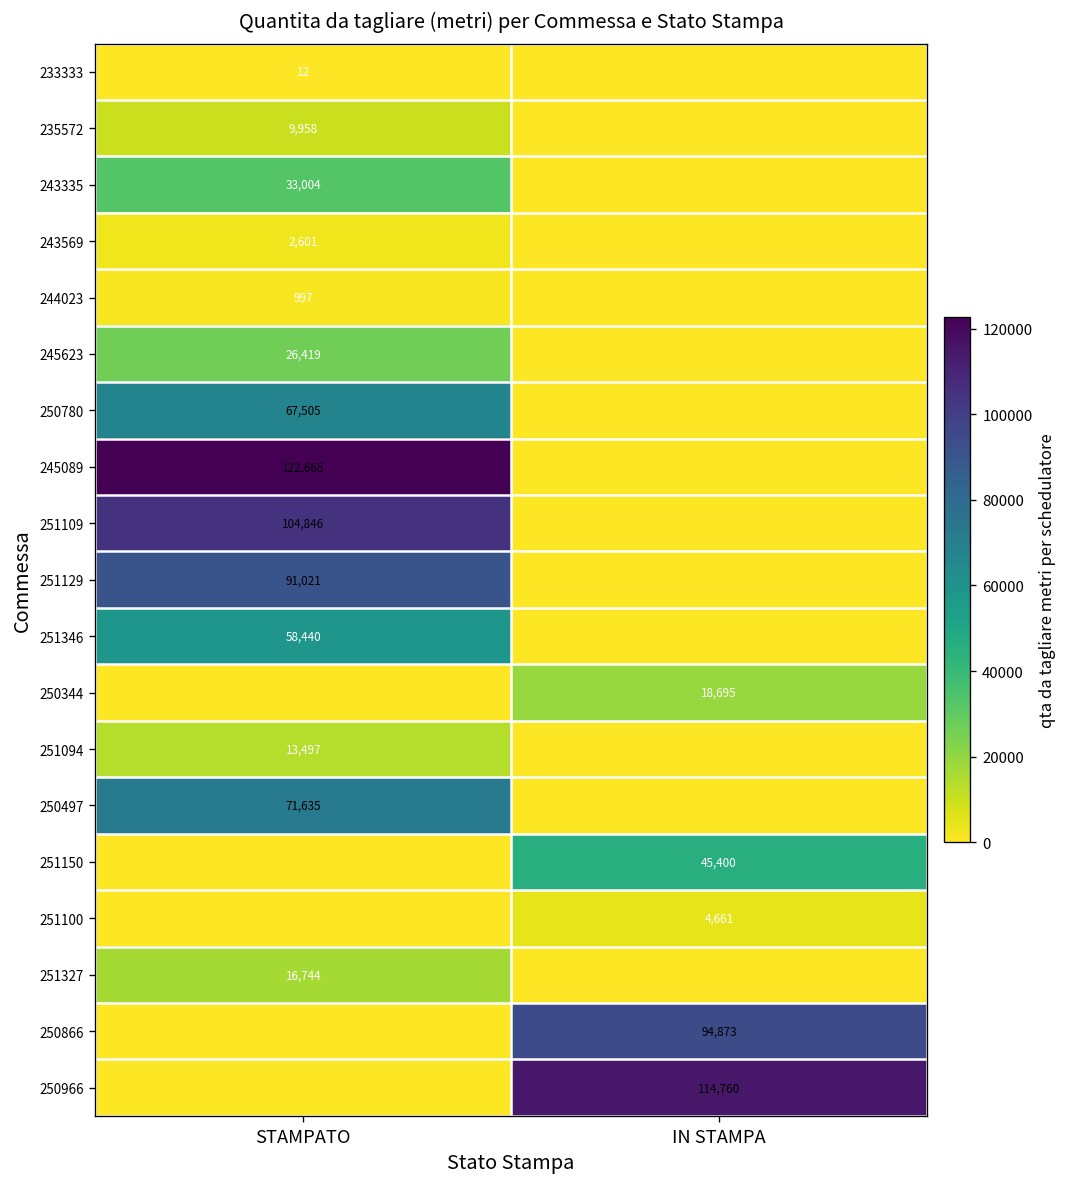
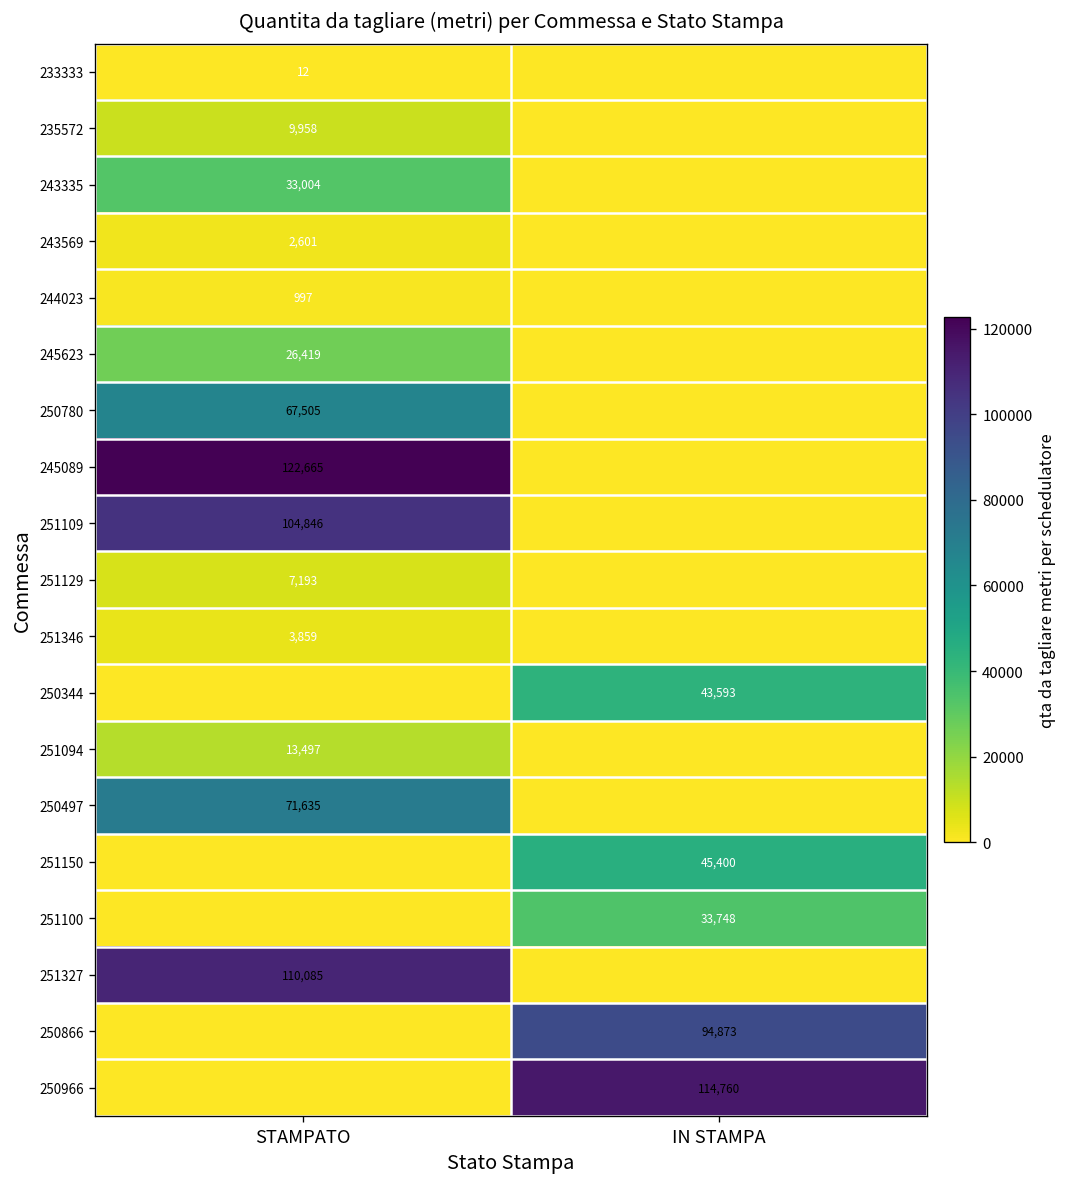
  {
    "233333": {
      "STAMPATO": "12"
    },
    "235572": {
      "STAMPATO": "9,958"
    },
    "243335": {
      "STAMPATO": "33,004"
    },
    "243569": {
      "STAMPATO": "2,601"
    },
    "244023": {
      "STAMPATO": "997"
    },
    "245623": {
      "STAMPATO": "26,419"
    },
    "250780": {
      "STAMPATO": "67,505"
    },
    "245089": {
      "STAMPATO": "122,665"
    },
    "251109": {
      "STAMPATO": "104,846"
    },
    "251129": {
-     "STAMPATO": "91,021"
+     "STAMPATO": "7,193"
    },
    "251346": {
-     "STAMPATO": "58,440"
+     "STAMPATO": "3,859"
    },
    "250344": {
-     "IN STAMPA": "18,695"
+     "IN STAMPA": "43,593"
    },
    "251094": {
      "STAMPATO": "13,497"
    },
    "250497": {
      "STAMPATO": "71,635"
    },
    "251150": {
      "IN STAMPA": "45,400"
    },
    "251100": {
-     "IN STAMPA": "4,661"
+     "IN STAMPA": "33,748"
    },
    "251327": {
-     "STAMPATO": "16,744"
+     "STAMPATO": "110,085"
    },
    "250866": {
      "IN STAMPA": "94,873"
    },
    "250966": {
      "IN STAMPA": "114,760"
    }
  }
